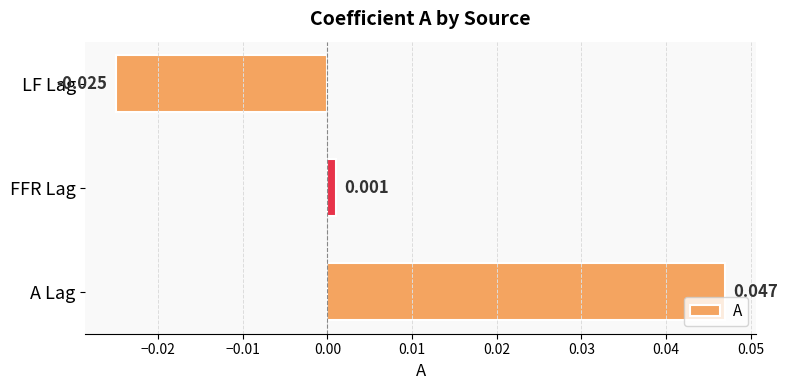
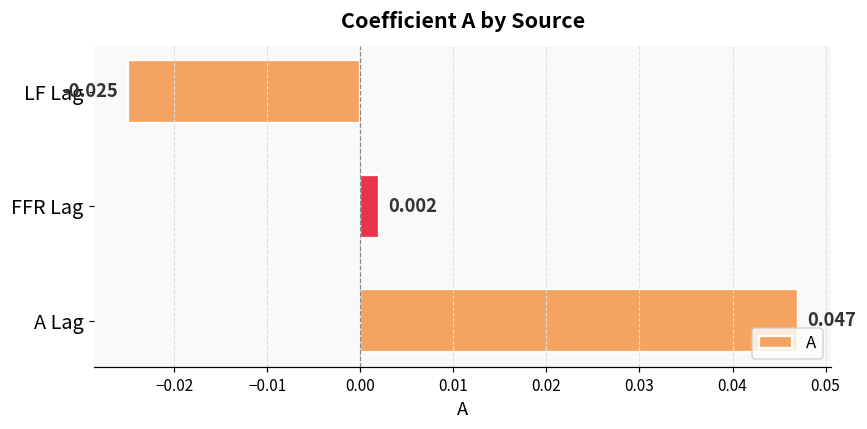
  {
    "LF Lag": -0.025,
-   "FFR Lag": 0.001
+   "FFR Lag": 0.002
  }
